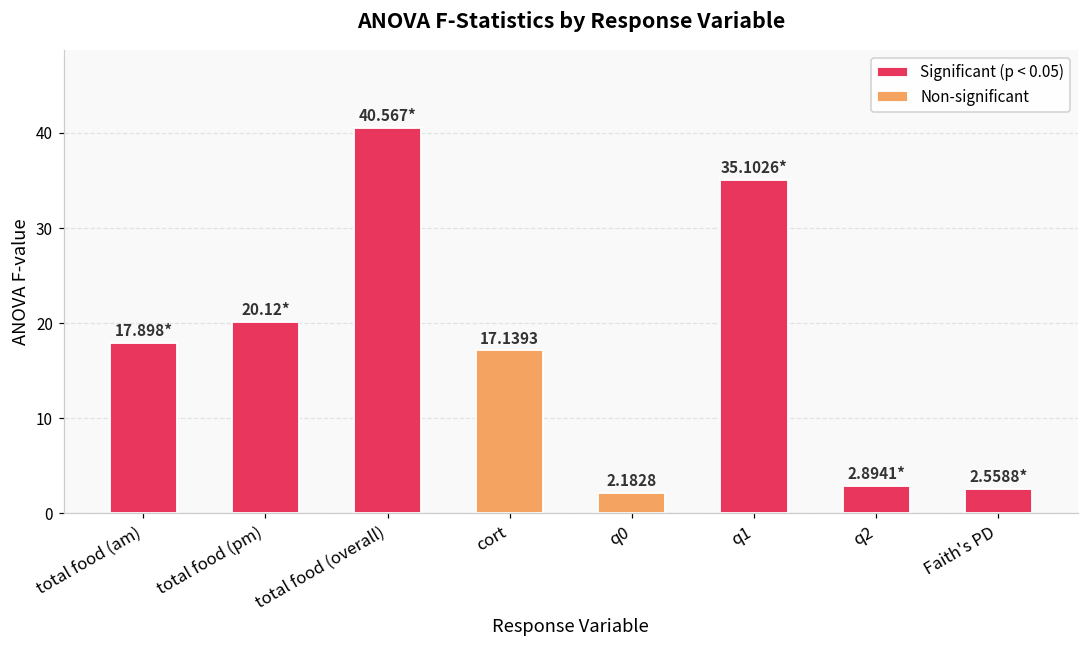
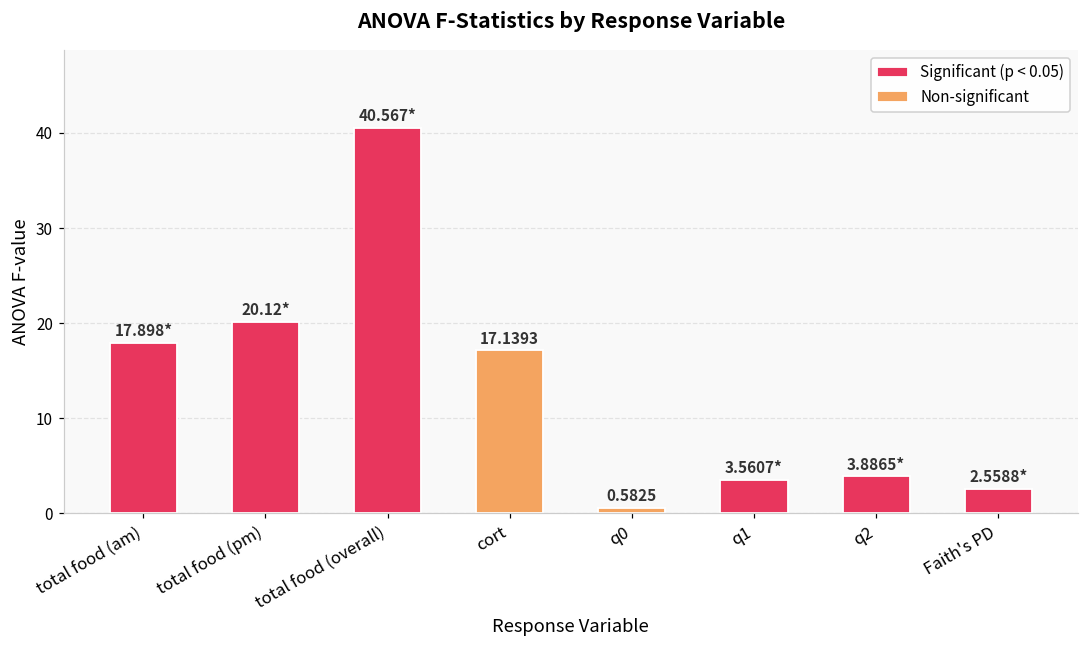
  {
    "Significant (p < 0.05)": {
      "total food (am)": "17.898*",
      "total food (pm)": "20.12*",
      "total food (overall)": "40.567*",
-     "q1": "35.1026*",
-     "q2": "2.8941*",
+     "q1": "3.5607*",
+     "q2": "3.8865*",
      "Faith's PD": "2.5588*"
    },
    "Non-significant": {
      "cort": "17.1393",
-     "q0": "2.1828"
+     "q0": "0.5825"
    }
  }
